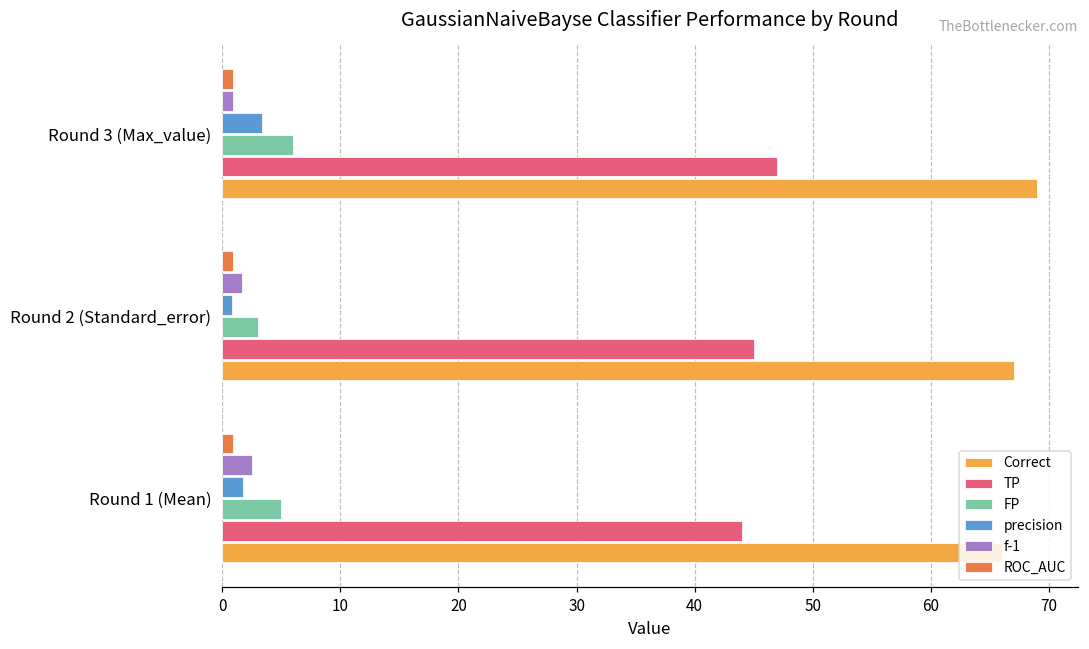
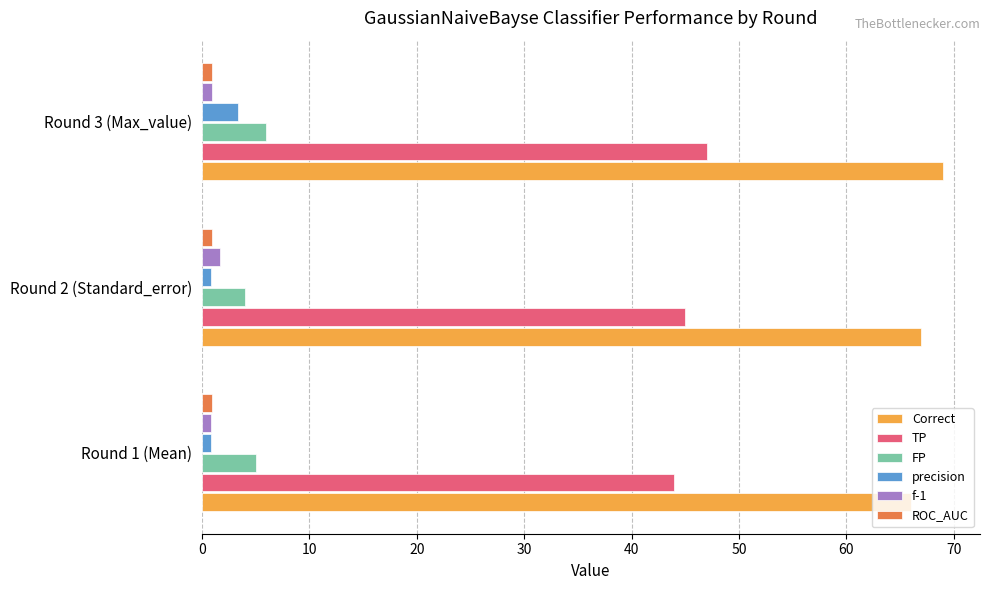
  {
    "FP": {
      "Round 3 (Max_value)": 6,
-     "Round 2 (Standard_error)": 3,
+     "Round 2 (Standard_error)": 4,
      "Round 1 (Mean)": 5
    },
    "precision": {
      "Round 3 (Max_value)": 3.3,
      "Round 2 (Standard_error)": 0.8,
-     "Round 1 (Mean)": 1.8
+     "Round 1 (Mean)": 0.8
    },
    "f-1": {
      "Round 3 (Max_value)": 0.9,
      "Round 2 (Standard_error)": 1.7,
-     "Round 1 (Mean)": 2.5
+     "Round 1 (Mean)": 0.9
    }
  }
